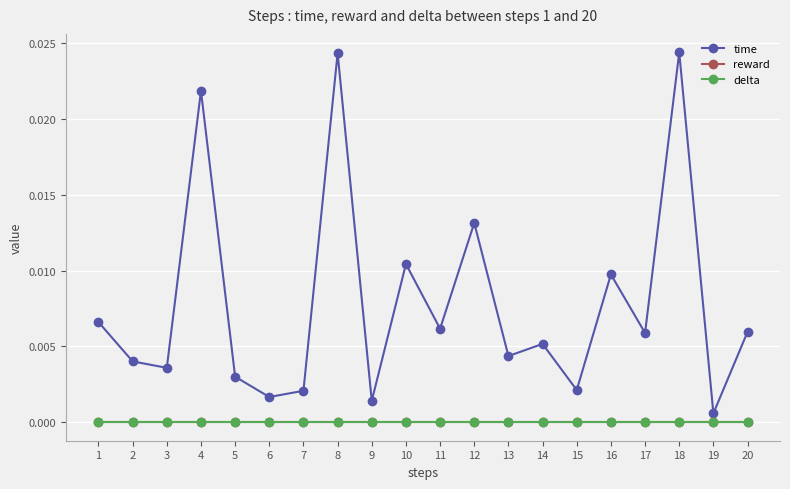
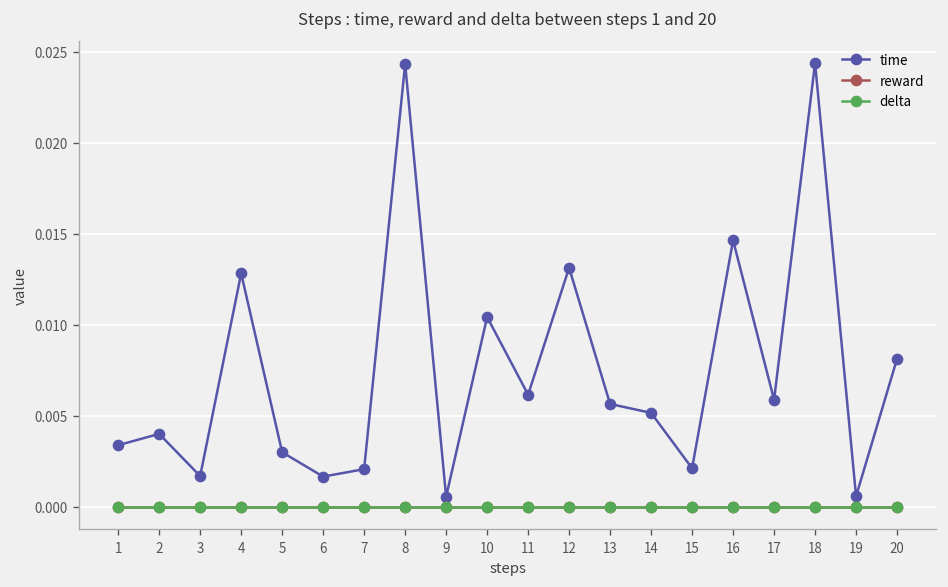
  {
    "time": {
-     "1": 0.0066,
+     "1": 0.0034,
      "2": 0.0040,
-     "3": 0.0036,
-     "4": 0.0218,
+     "3": 0.0017,
+     "4": 0.0128,
      "5": 0.0030,
      "6": 0.0017,
      "7": 0.0021,
      "8": 0.0243,
-     "9": 0.0014,
+     "9": 0.0006,
      "10": 0.0104,
      "11": 0.0062,
      "12": 0.0131,
-     "13": 0.0044,
+     "13": 0.0057,
      "14": 0.0052,
      "15": 0.0021,
-     "16": 0.0097,
+     "16": 0.0146,
      "17": 0.0059,
      "18": 0.0244,
      "19": 0.0006,
-     "20": 0.0060
+     "20": 0.0081
    },
    "delta": {
      "1": 0.0000,
      "2": 0.0000,
      "3": 0.0000,
      "4": 0.0000,
      "5": 0.0000,
      "6": 0.0000,
      "7": 0.0000,
      "8": 0.0000,
      "9": 0.0000,
      "10": 0.0000,
      "11": 0.0000,
      "12": 0.0000,
      "13": 0.0000,
      "14": 0.0000,
      "15": 0.0000,
      "16": 0.0000,
      "17": 0.0000,
      "18": 0.0000,
      "19": 0.0000,
      "20": 0.0000
    }
  }
